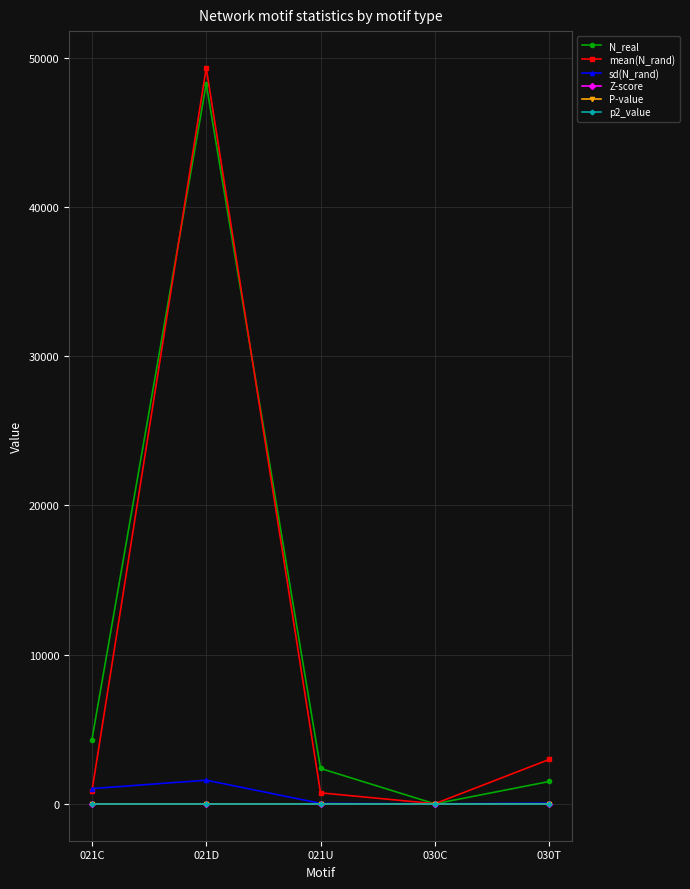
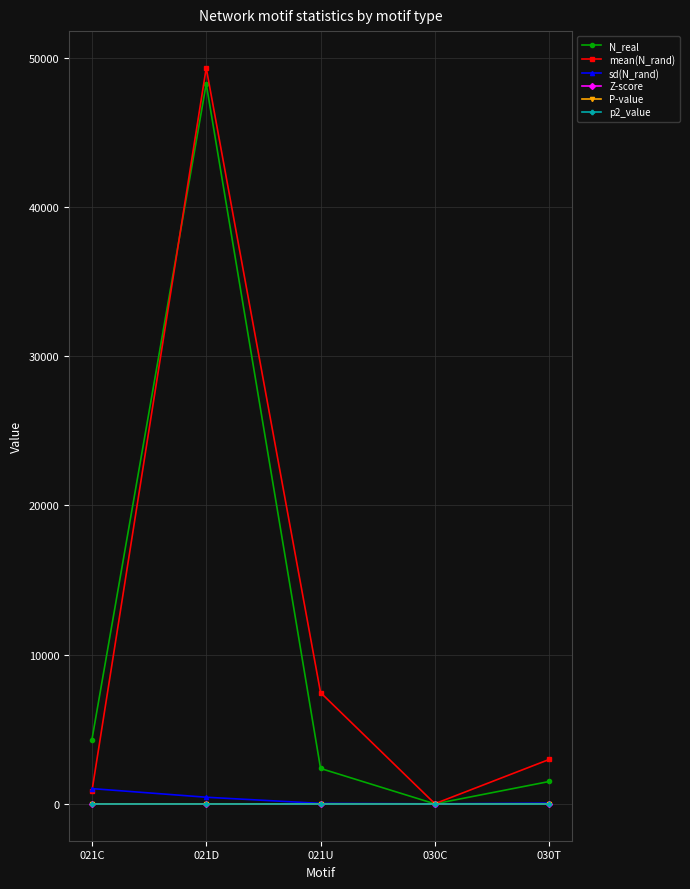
  {
    "N_real": {
      "021C": 4300,
      "021D": 48200,
      "021U": 2400,
      "030T": 1500
    },
    "mean(N_rand)": {
      "021C": 800,
      "021D": 49300,
-     "021U": 700,
+     "021U": 7500,
      "030T": 3000
    },
    "sd(N_rand)": {
      "021C": 1000,
-     "021D": 1600
+     "021D": 400
    },
    "p2_value": {
      "021C": 0,
      "021D": 0
    }
  }
